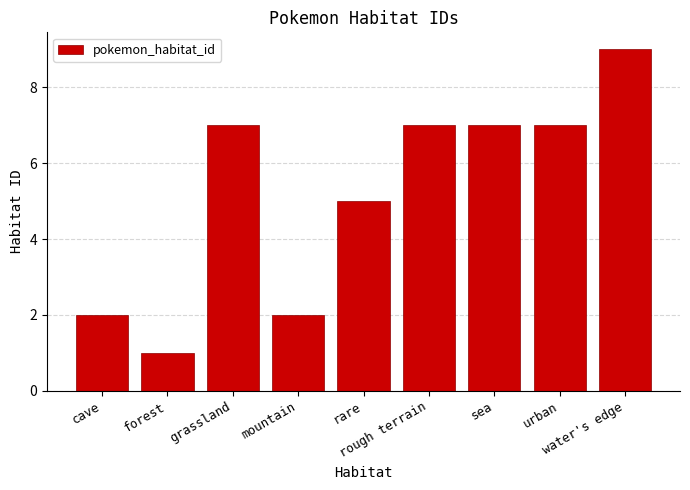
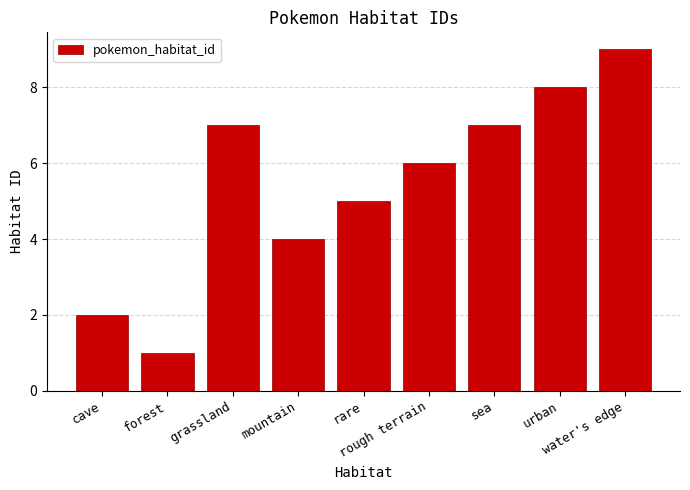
  {
    "cave": 2,
    "forest": 1,
    "grassland": 7,
-   "mountain": 2,
+   "mountain": 4,
    "rare": 5,
-   "rough terrain": 7,
+   "rough terrain": 6,
    "sea": 7,
-   "urban": 7,
+   "urban": 8,
    "water's edge": 9
  }
